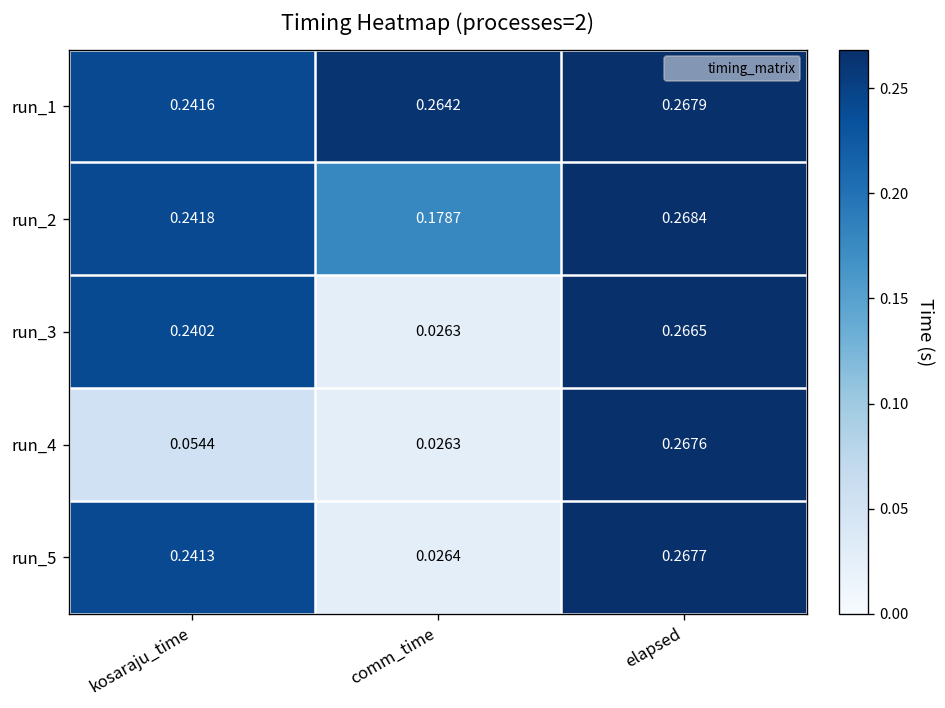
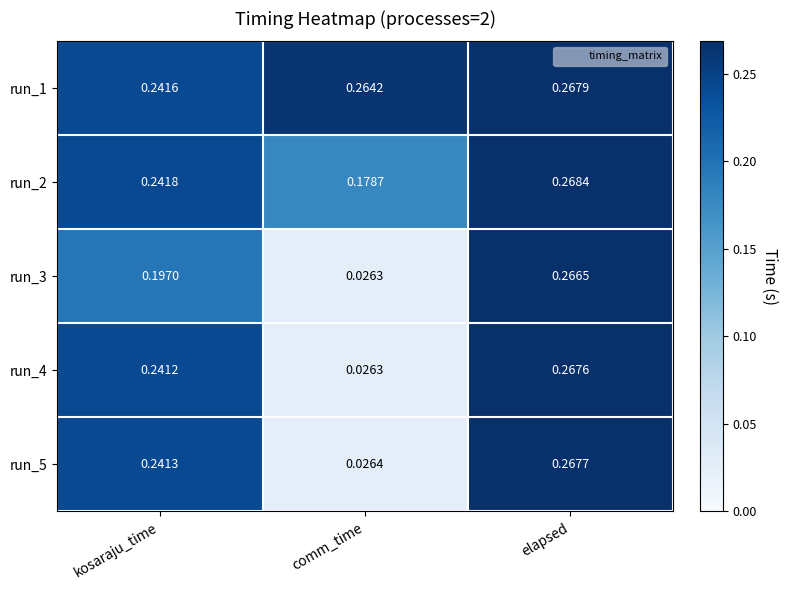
  {
    "run_1": {
      "kosaraju_time": 0.2416,
      "comm_time": 0.2642,
      "elapsed": 0.2679
    },
    "run_2": {
      "kosaraju_time": 0.2418,
      "comm_time": 0.1787,
      "elapsed": 0.2684
    },
    "run_3": {
-     "kosaraju_time": 0.2402,
+     "kosaraju_time": 0.1970,
      "comm_time": 0.0263,
      "elapsed": 0.2665
    },
    "run_4": {
-     "kosaraju_time": 0.0544,
+     "kosaraju_time": 0.2412,
      "comm_time": 0.0263,
      "elapsed": 0.2676
    },
    "run_5": {
      "kosaraju_time": 0.2413,
      "comm_time": 0.0264,
      "elapsed": 0.2677
    }
  }
